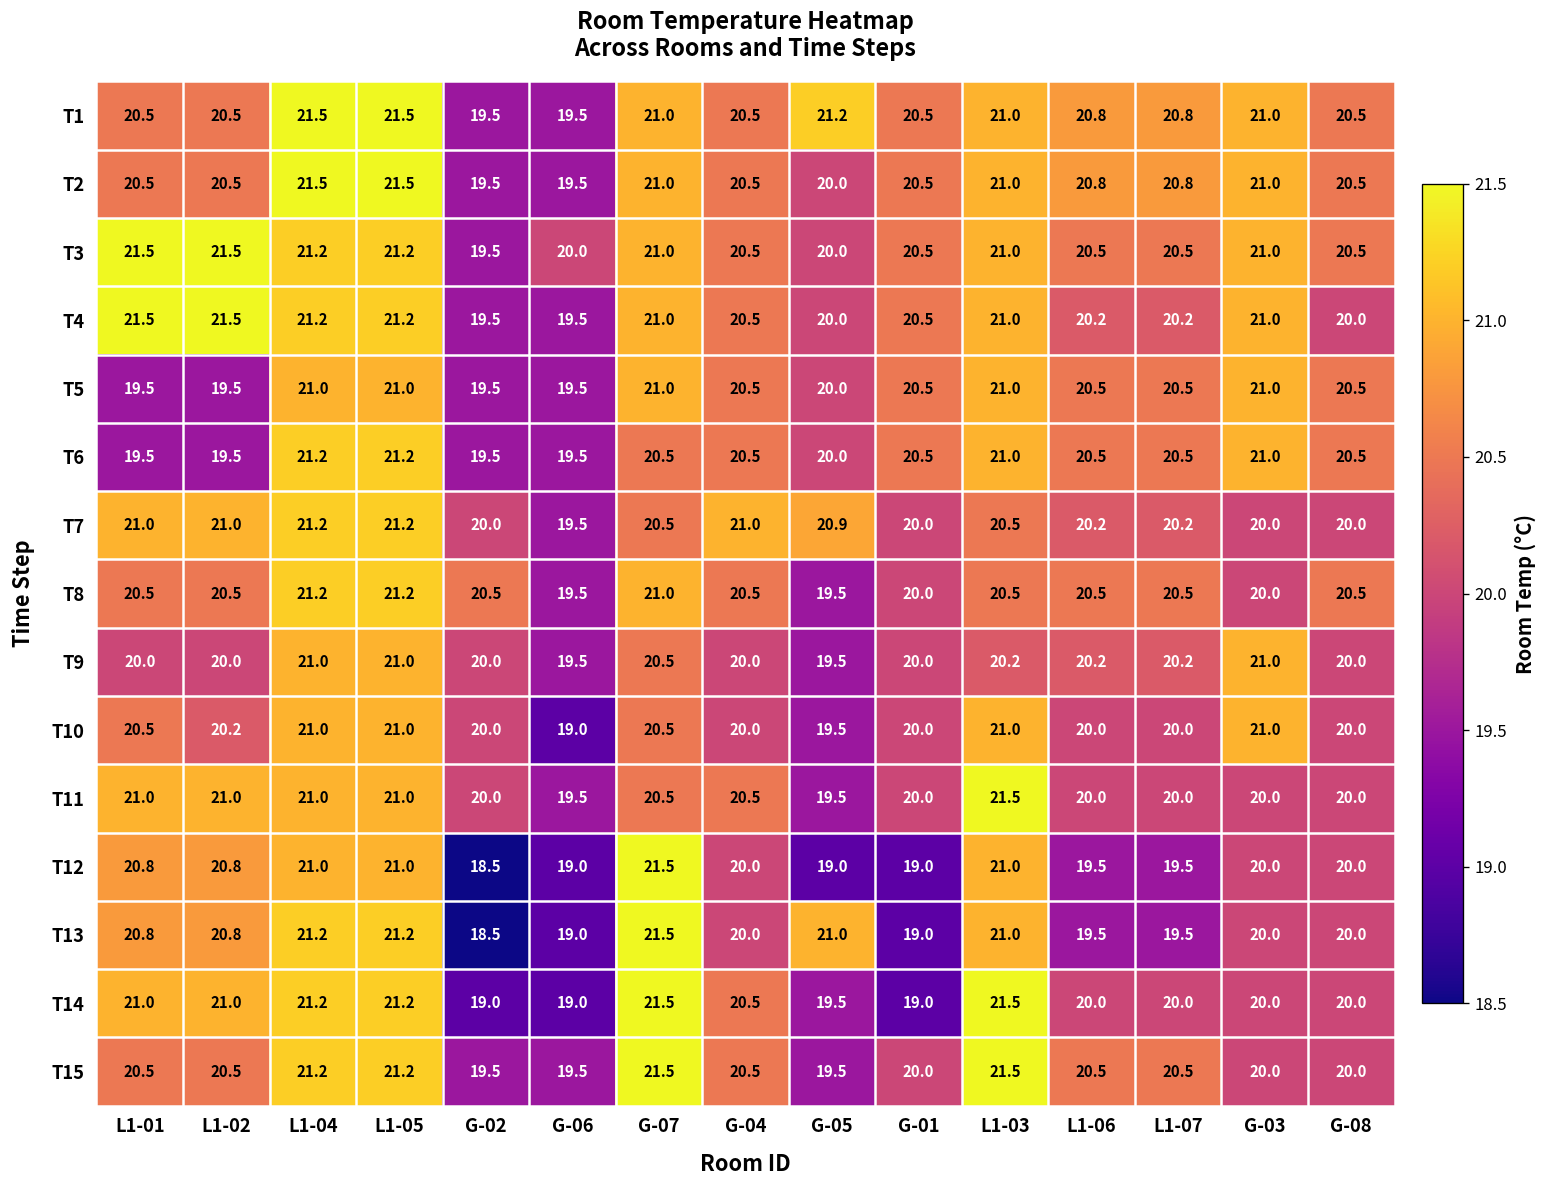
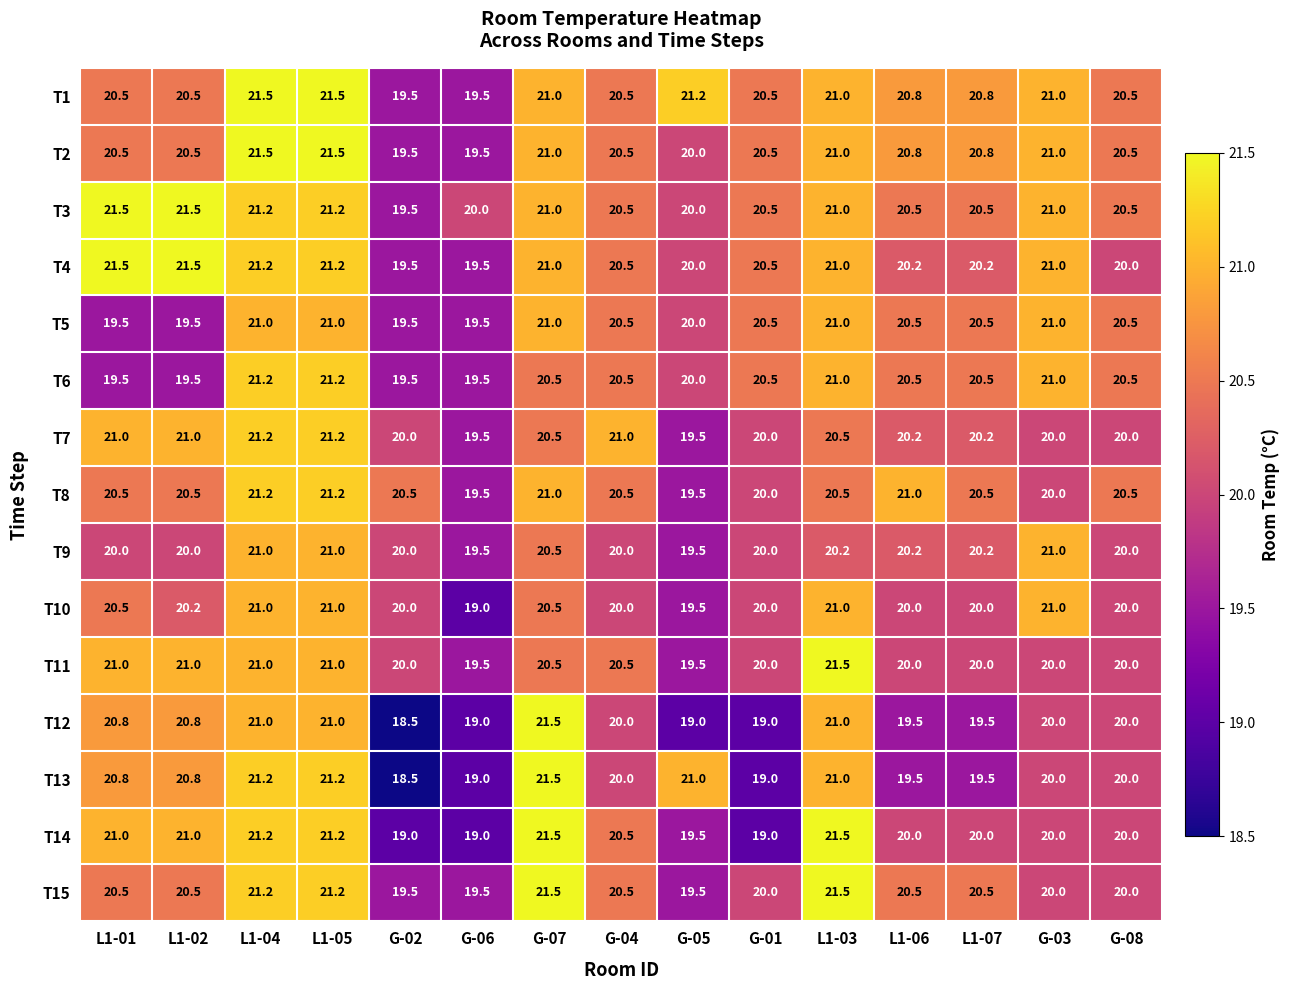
  {
    "T7": {
      "L1-01": 21.0,
      "L1-02": 21.0,
      "L1-04": 21.2,
      "L1-05": 21.2,
      "G-02": 20.0,
      "G-06": 19.5,
      "G-07": 20.5,
      "G-04": 21.0,
-     "G-05": 20.9,
+     "G-05": 19.5,
      "G-01": 20.0,
      "L1-03": 20.5,
      "L1-06": 20.2,
      "L1-07": 20.2,
      "G-03": 20.0,
      "G-08": 20.0
    },
    "T8": {
      "L1-01": 20.5,
      "L1-02": 20.5,
      "L1-04": 21.2,
      "L1-05": 21.2,
      "G-02": 20.5,
      "G-06": 19.5,
      "G-07": 21.0,
      "G-04": 20.5,
      "G-05": 19.5,
      "G-01": 20.0,
      "L1-03": 20.5,
-     "L1-06": 20.5,
+     "L1-06": 21.0,
      "L1-07": 20.5,
      "G-03": 20.0,
      "G-08": 20.5
    }
  }
